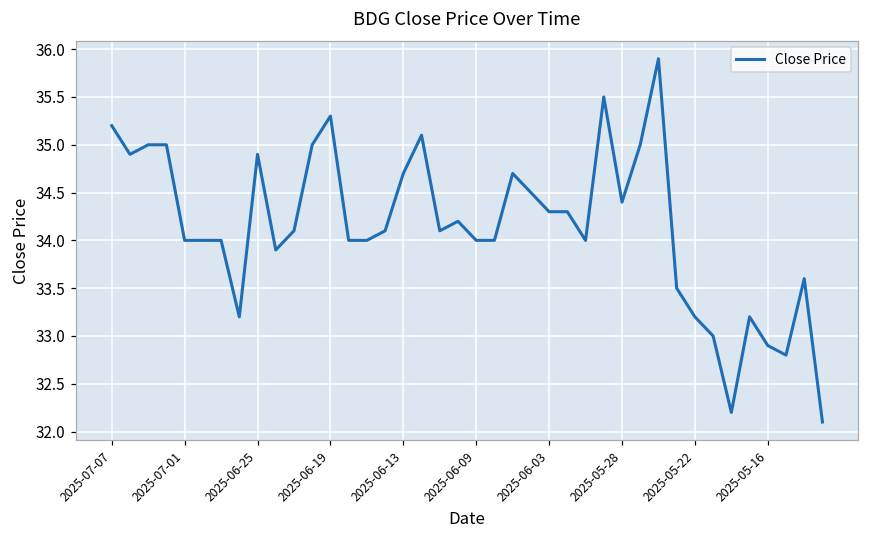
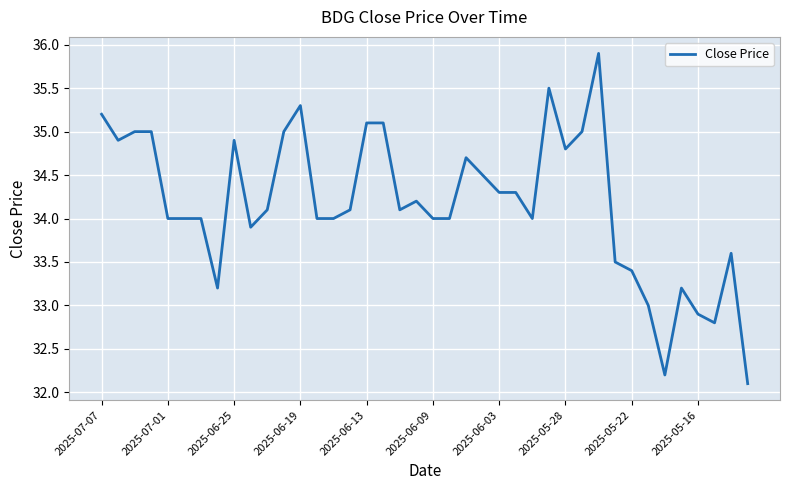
  {
    "2025-07-07": 35.2,
    "2025-07-01": 34.0,
    "2025-06-25": 34.9,
    "2025-06-19": 35.3,
-   "2025-06-13": 34.7,
+   "2025-06-13": 35.1,
    "2025-06-09": 34.0,
    "2025-06-03": 34.3,
-   "2025-05-28": 34.4,
-   "2025-05-22": 33.2,
+   "2025-05-28": 34.8,
+   "2025-05-22": 33.4,
    "2025-05-16": 32.9
  }
